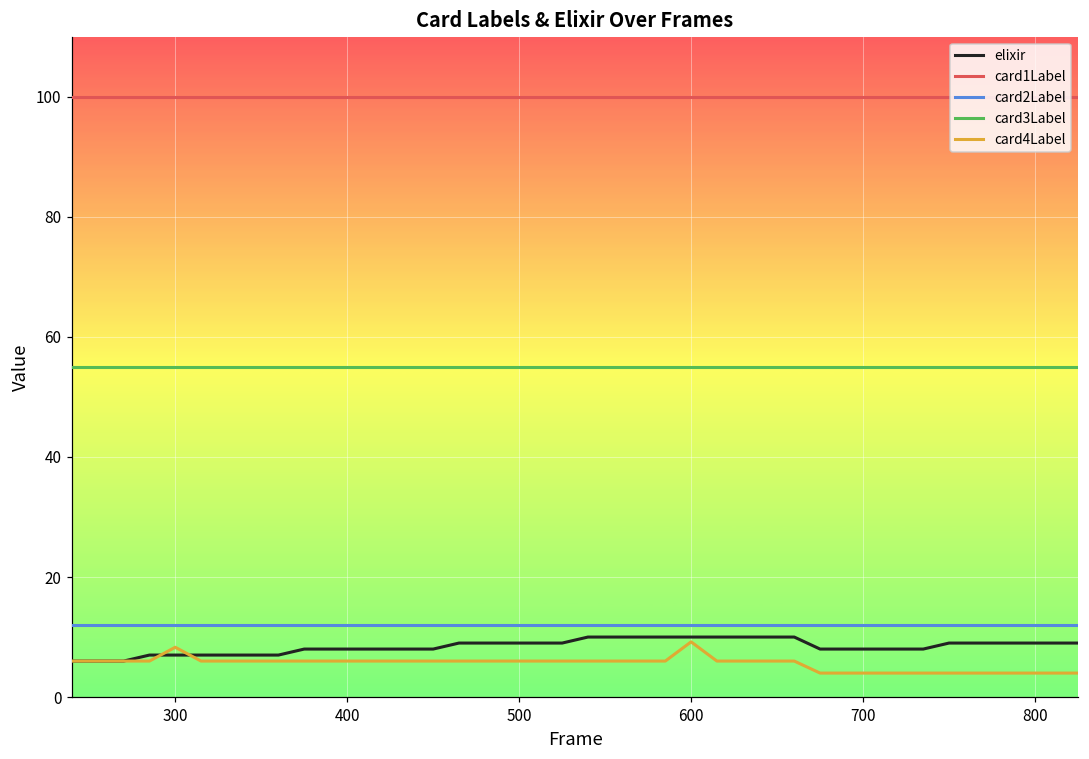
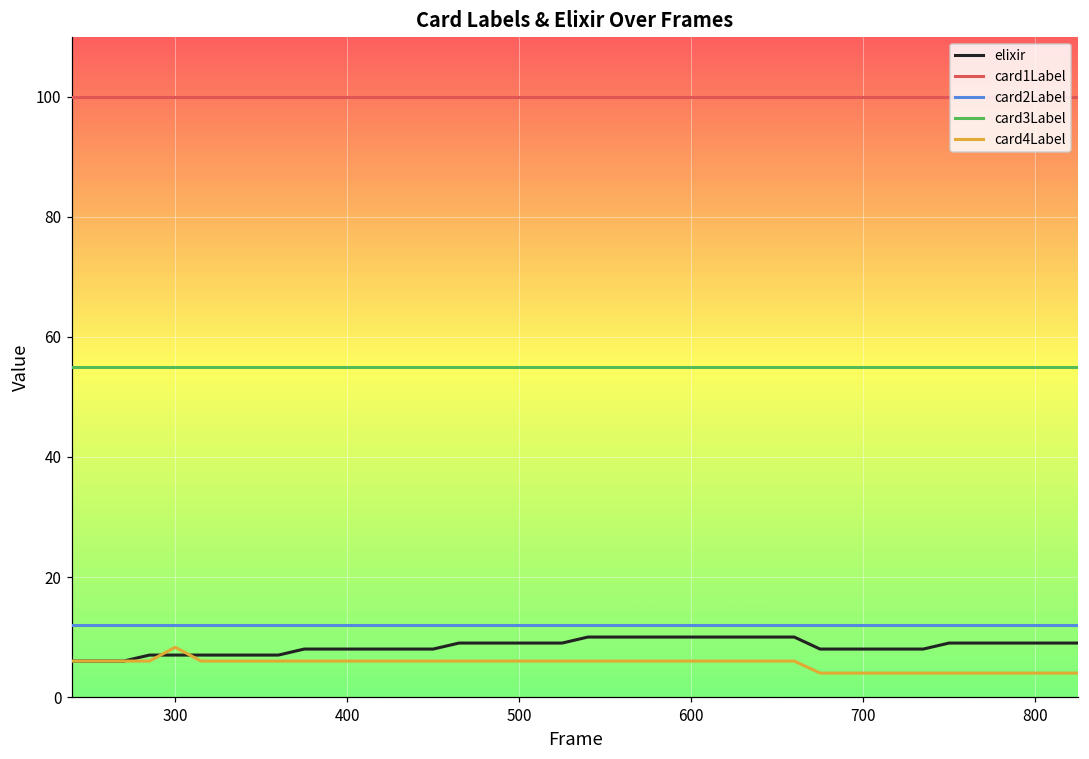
  {
    "elixir": {
      "300": 7,
      "600": 10
    },
    "card1Label": {
      "300": 100,
      "600": 100
    },
    "card2Label": {
      "300": 12,
      "600": 12
    },
    "card3Label": {
      "300": 55,
      "600": 55
    },
    "card4Label": {
      "300": 8,
-     "600": 9
+     "600": 6
    }
  }
